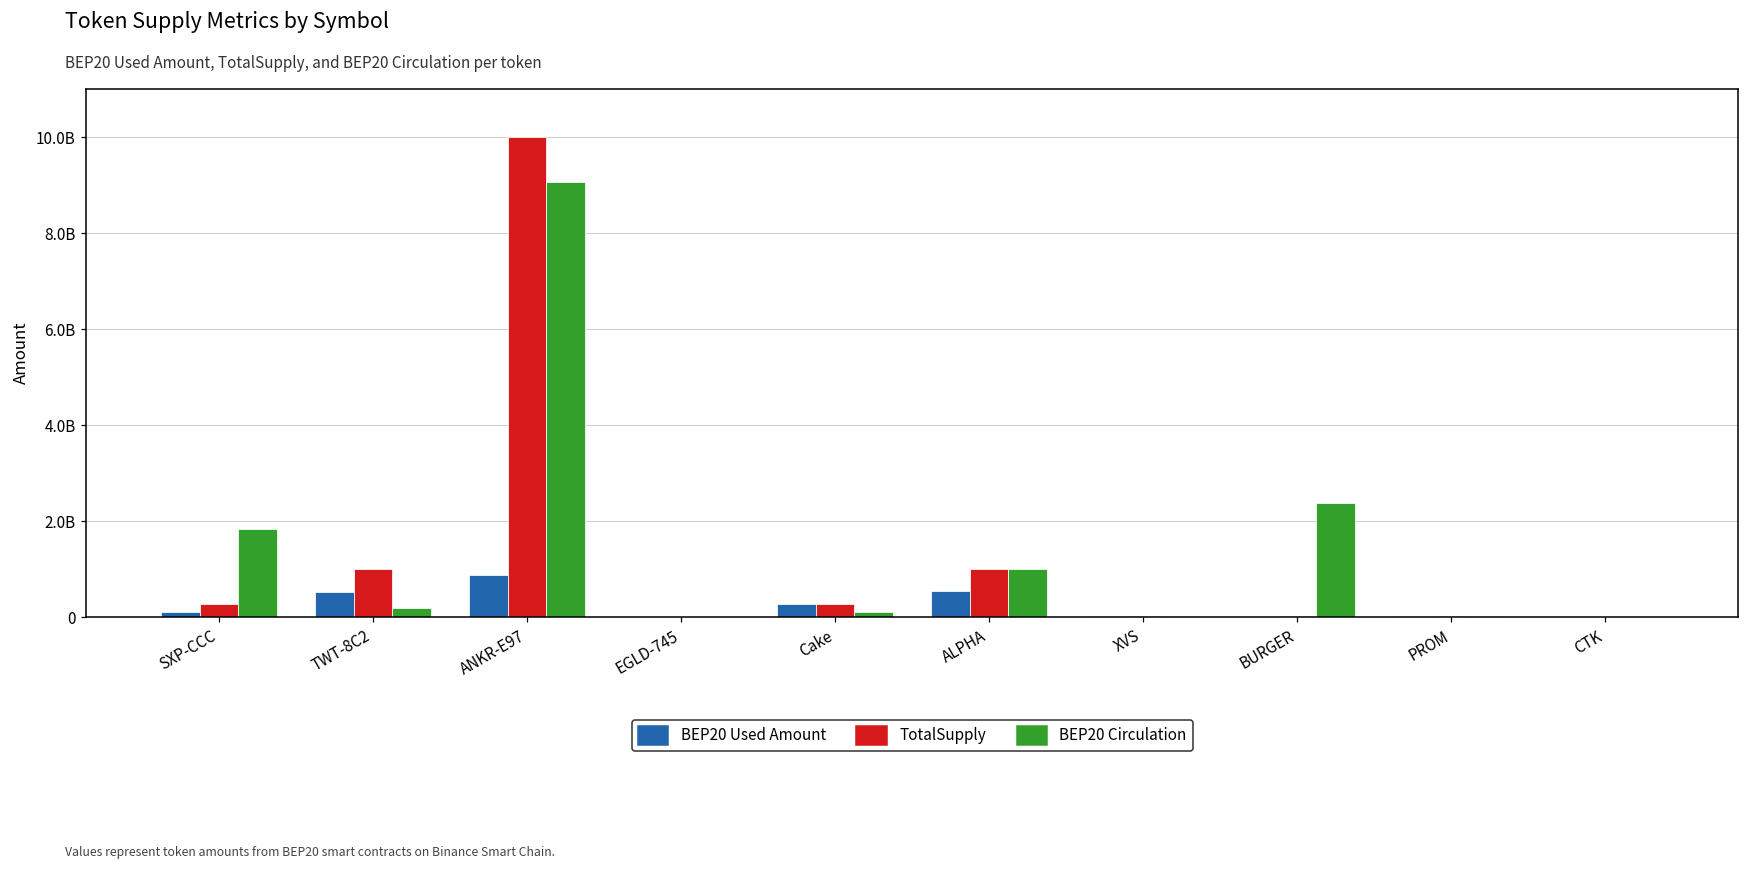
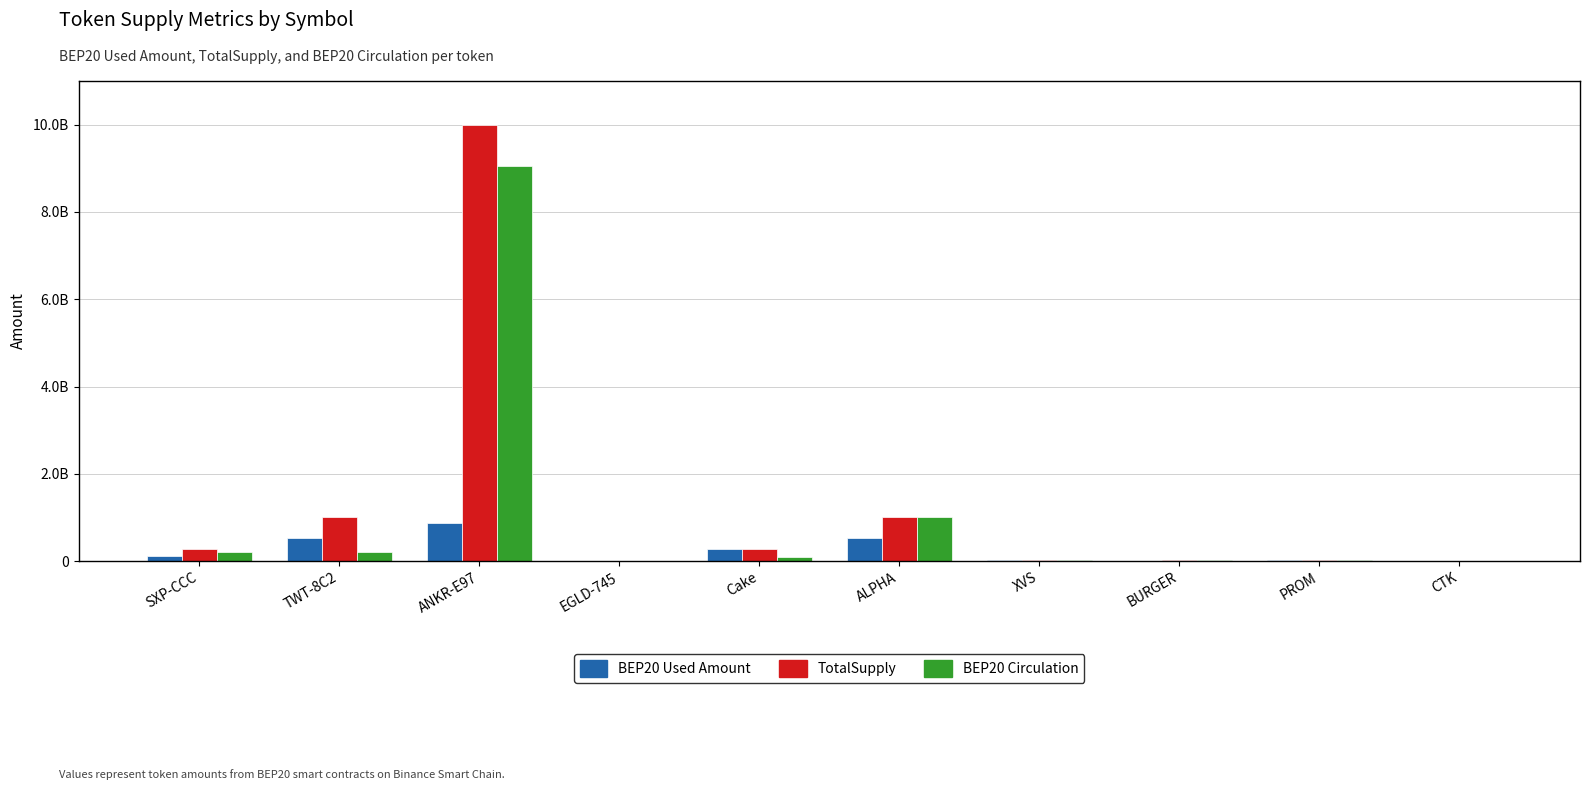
  {
    "BEP20 Used Amount": {
      "SXP-CCC": 100000000,
      "TWT-8C2": 500000000,
      "ANKR-E97": 900000000,
      "Cake": 300000000,
      "ALPHA": 500000000
    },
    "TotalSupply": {
      "SXP-CCC": 300000000,
      "TWT-8C2": 1000000000,
      "ANKR-E97": 10000000000,
      "Cake": 300000000,
      "ALPHA": 1000000000
    },
    "BEP20 Circulation": {
-     "SXP-CCC": 1800000000,
+     "SXP-CCC": 200000000,
      "TWT-8C2": 200000000,
      "ANKR-E97": 9100000000,
      "Cake": 100000000,
      "ALPHA": 1000000000,
-     "BURGER": 2400000000
+     "BURGER": 0
    }
  }
